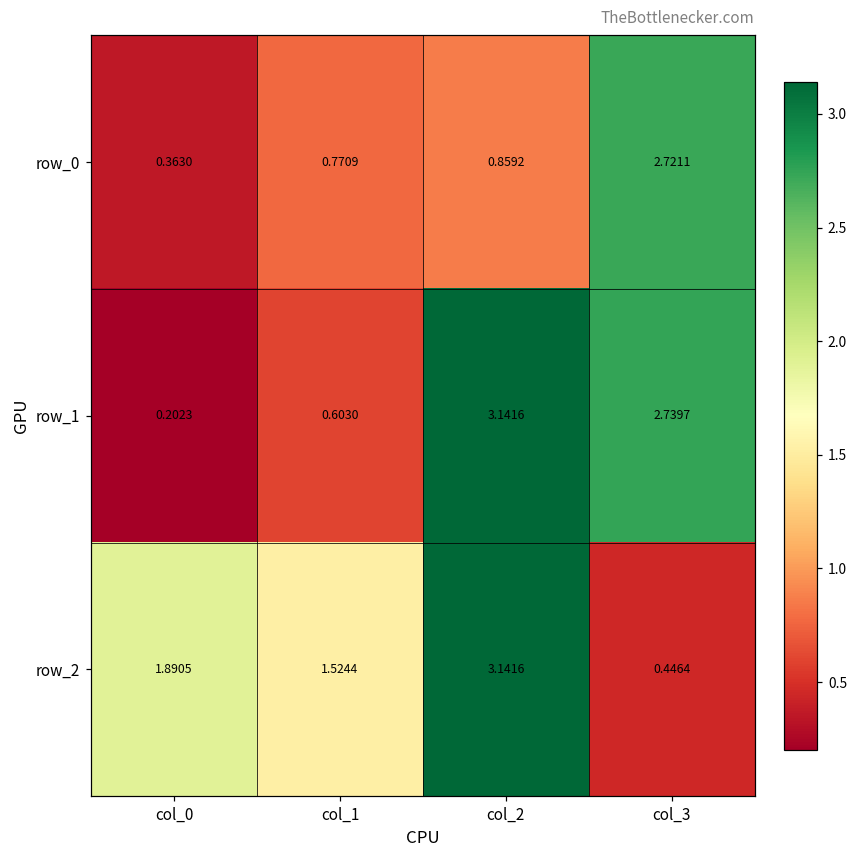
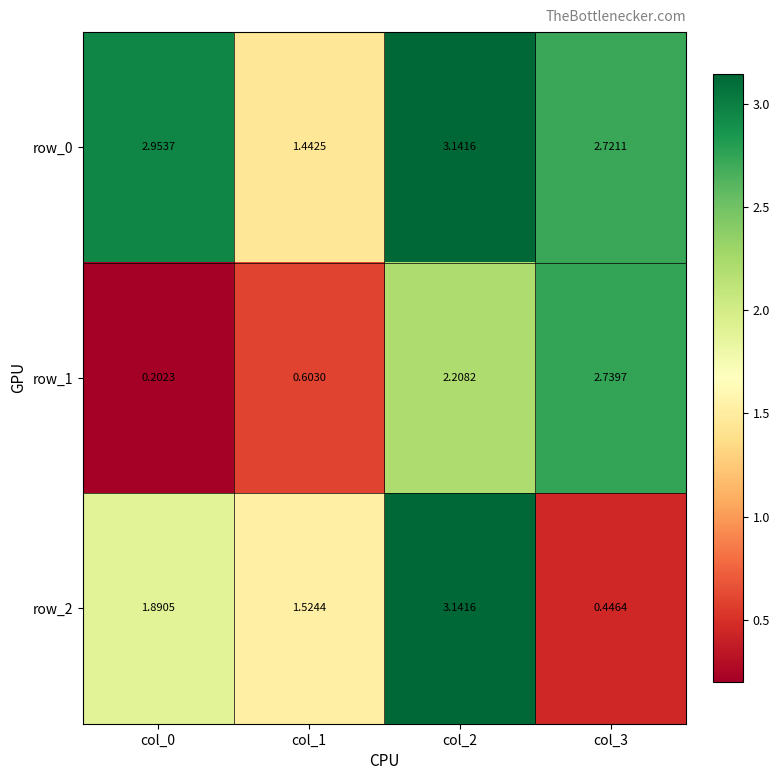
  {
    "row_0": {
-     "col_0": 0.3630,
-     "col_1": 0.7709,
-     "col_2": 0.8592,
+     "col_0": 2.9537,
+     "col_1": 1.4425,
+     "col_2": 3.1416,
      "col_3": 2.7211
    },
    "row_1": {
      "col_0": 0.2023,
      "col_1": 0.6030,
-     "col_2": 3.1416,
+     "col_2": 2.2082,
      "col_3": 2.7397
    },
    "row_2": {
      "col_0": 1.8905,
      "col_1": 1.5244,
      "col_2": 3.1416,
      "col_3": 0.4464
    }
  }
